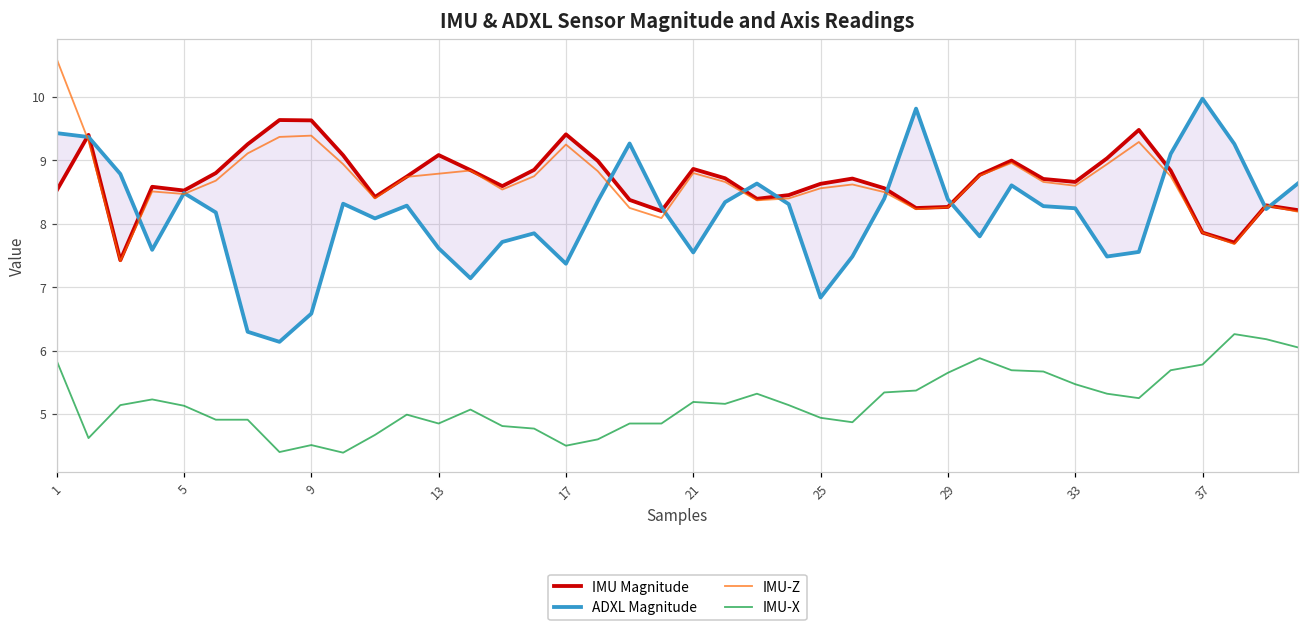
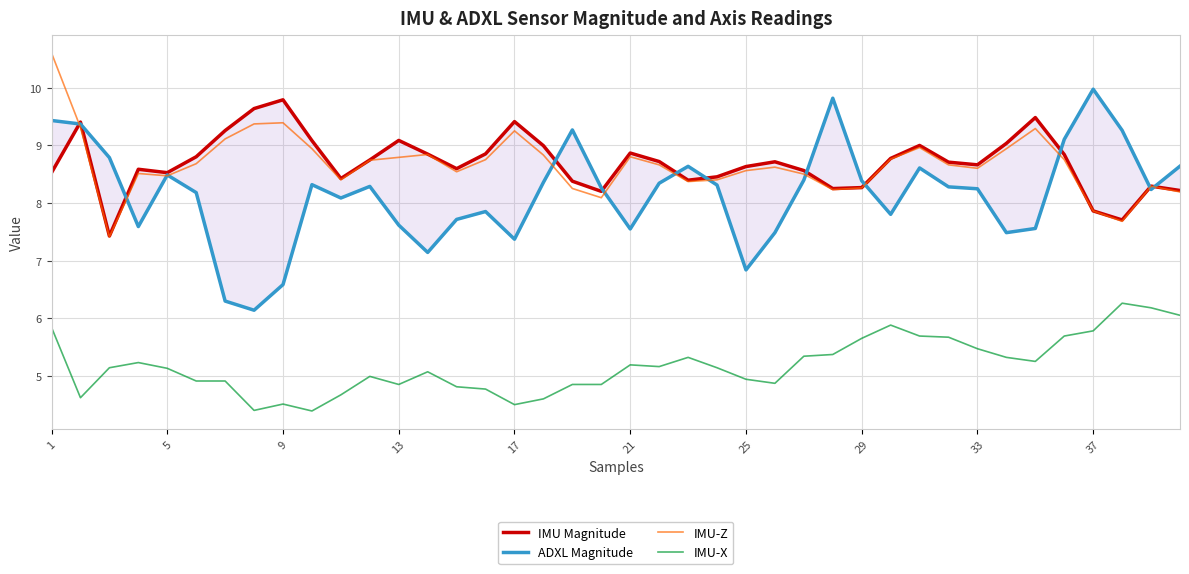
  {
    "IMU Magnitude": {
      "1": 8.5,
-     "9": 9.6
+     "9": 9.8
    },
    "ADXL Magnitude": {
      "9": 6.6,
      "13": 7.6,
      "17": 7.4,
      "21": 7.5,
      "25": 6.8,
      "33": 8.2
    },
    "IMU-Z": {
      "1": 10.6,
      "9": 9.4,
      "13": 8.8,
      "17": 9.3,
      "21": 8.8,
      "25": 8.6,
      "33": 8.6
    },
    "IMU-X": {
      "1": 5.8,
      "5": 5.1,
      "9": 4.5,
      "13": 4.9,
      "17": 4.5,
      "21": 5.2,
      "25": 4.9,
      "29": 5.7,
      "33": 5.5,
      "37": 5.8
    }
  }
